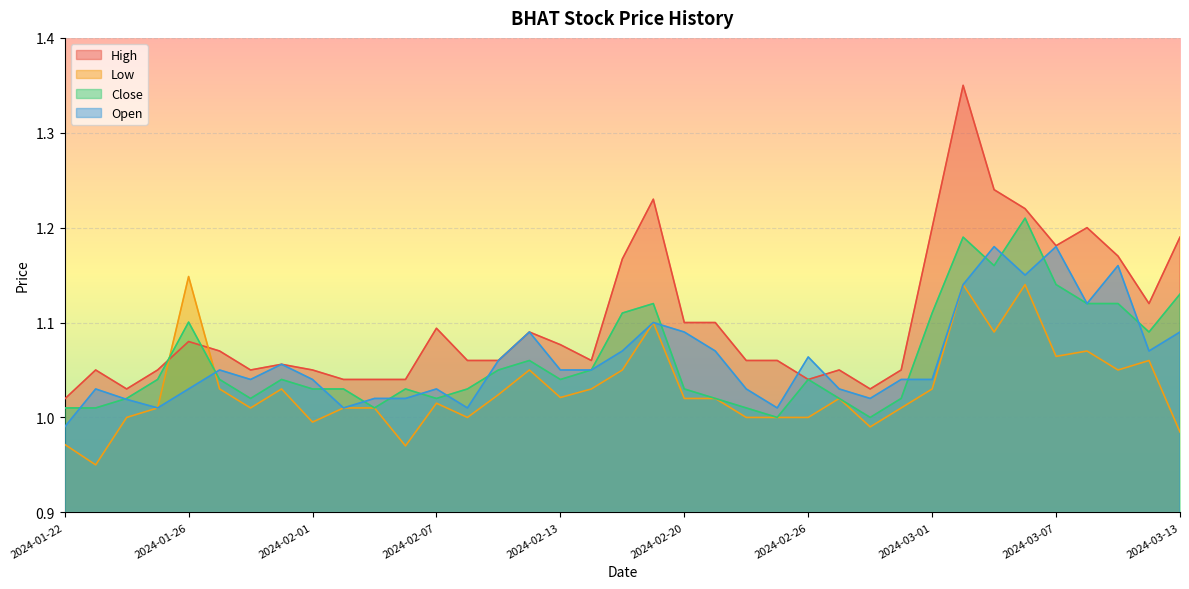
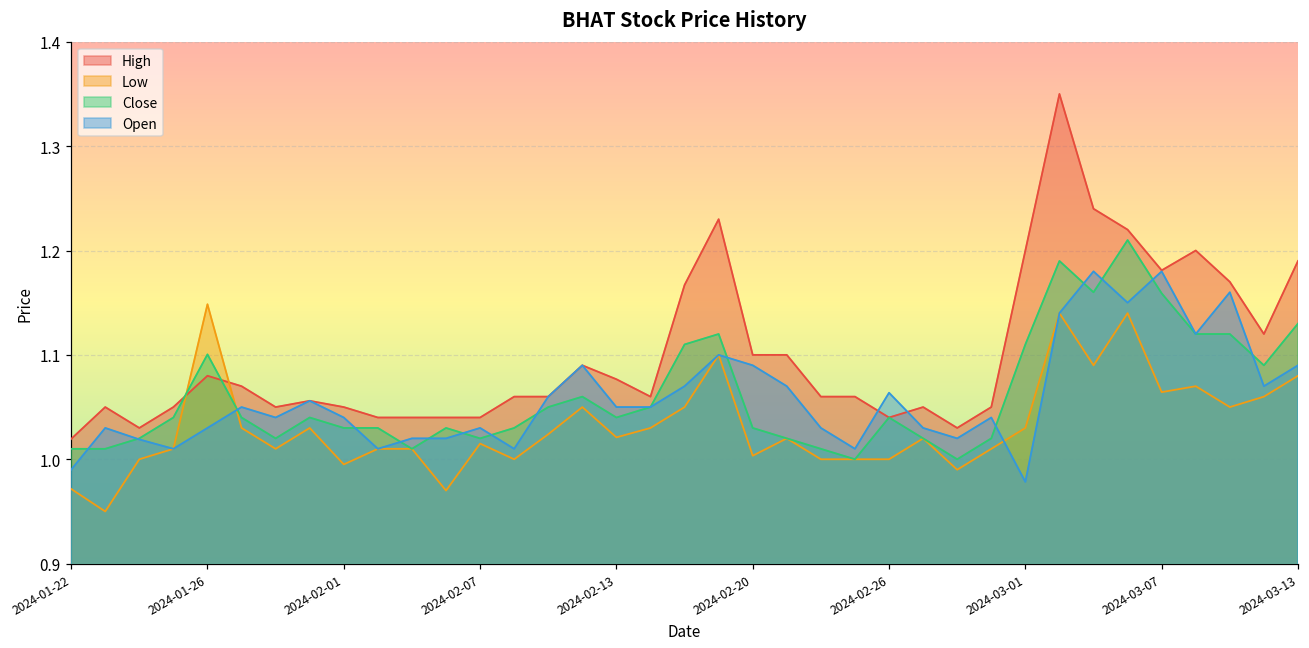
  {
    "High": {
      "2024-01-22": 1.02,
      "2024-01-26": 1.08,
      "2024-02-01": 1.05,
-     "2024-02-07": 1.09,
+     "2024-02-07": 1.04,
      "2024-02-13": 1.08,
      "2024-02-20": 1.10,
      "2024-03-01": 1.20,
      "2024-03-13": 1.19
    },
    "Low": {
      "2024-01-22": 0.97,
      "2024-01-26": 1.15,
      "2024-02-01": 1.00,
      "2024-02-07": 1.01,
      "2024-02-13": 1.02,
-     "2024-02-20": 1.02,
+     "2024-02-20": 1.00,
      "2024-02-26": 1.00,
      "2024-03-01": 1.03,
      "2024-03-07": 1.06,
-     "2024-03-13": 0.98
+     "2024-03-13": 1.08
    },
    "Close": {
      "2024-01-22": 1.01,
      "2024-01-26": 1.10,
      "2024-02-01": 1.03,
      "2024-02-07": 1.02,
      "2024-02-13": 1.04,
      "2024-02-20": 1.03,
      "2024-03-01": 1.11,
-     "2024-03-07": 1.14,
+     "2024-03-07": 1.16,
      "2024-03-13": 1.13
    },
    "Open": {
      "2024-01-22": 0.99,
      "2024-01-26": 1.03,
      "2024-02-01": 1.04,
      "2024-02-07": 1.03,
      "2024-02-13": 1.05,
      "2024-02-20": 1.09,
      "2024-02-26": 1.06,
-     "2024-03-01": 1.04,
+     "2024-03-01": 0.98,
      "2024-03-13": 1.09
    }
  }
